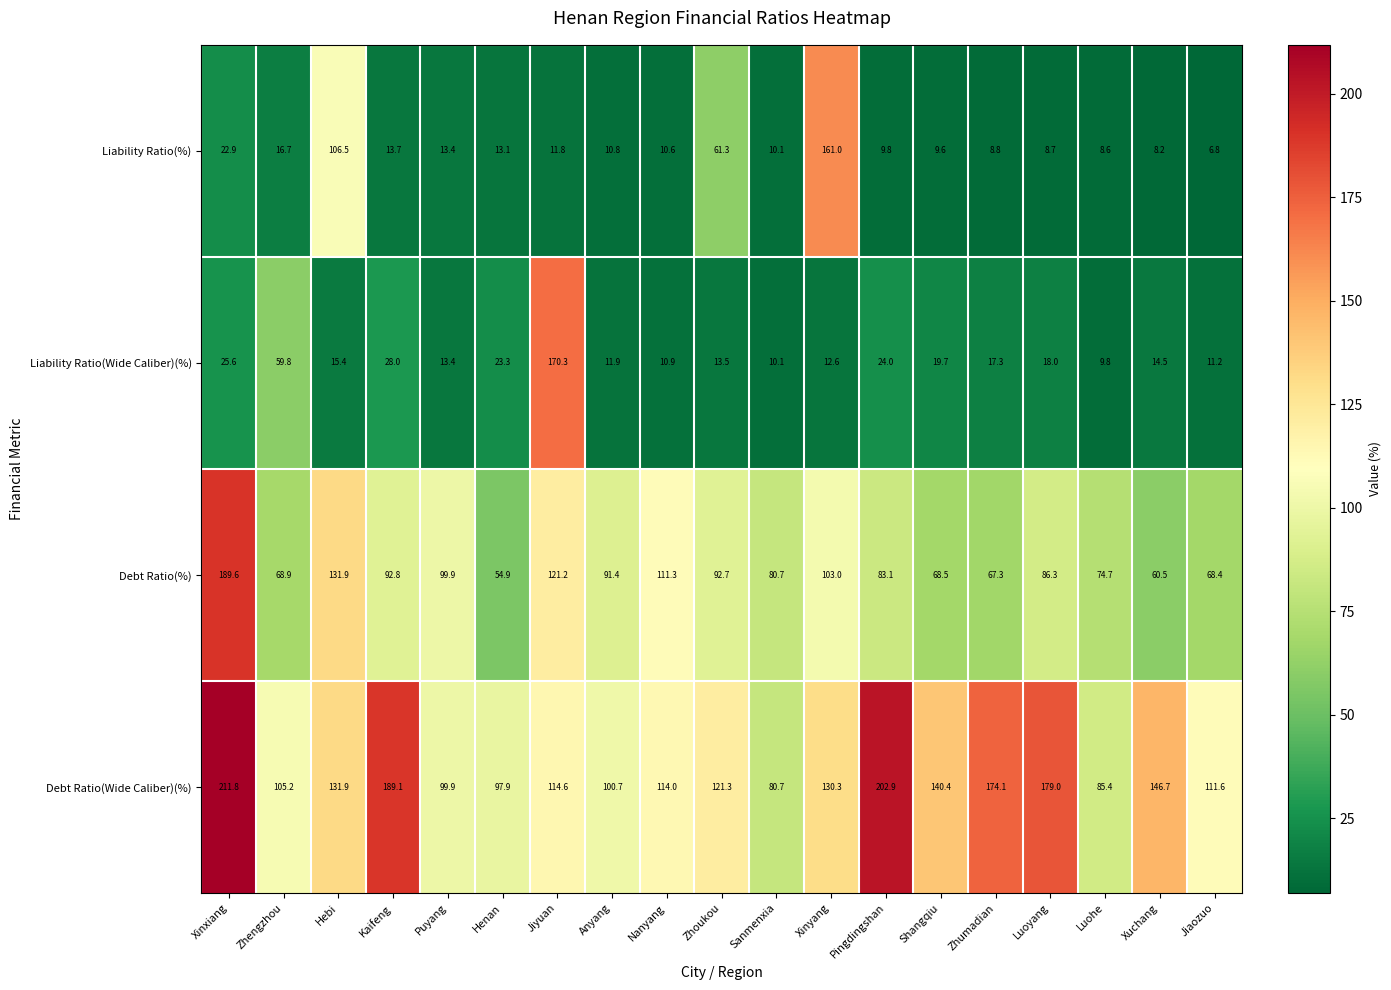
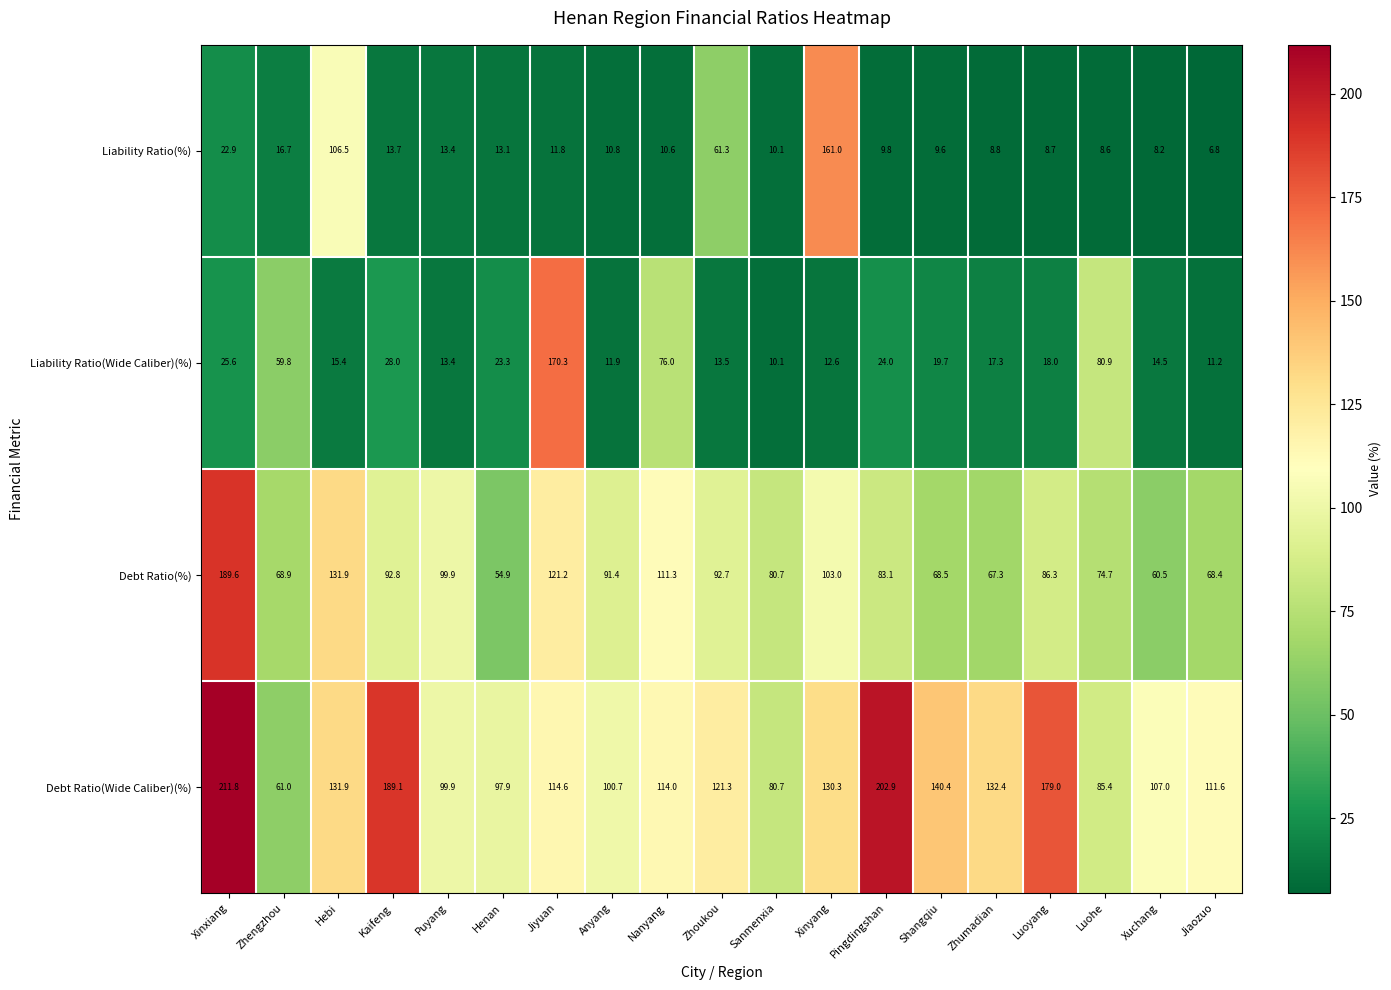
  {
    "Liability Ratio(%)": {
      "Xinxiang": 22.9,
      "Zhengzhou": 16.7,
      "Hebi": 106.5,
      "Kaifeng": 13.7,
      "Puyang": 13.4,
      "Henan": 13.1,
      "Jiyuan": 11.8,
      "Anyang": 10.8,
      "Nanyang": 10.6,
      "Zhoukou": 61.3,
      "Sanmenxia": 10.1,
      "Xinyang": 161.0,
      "Pingdingshan": 9.8,
      "Shangqiu": 9.6,
      "Zhumadian": 8.8,
      "Luoyang": 8.7,
      "Luohe": 8.6,
      "Xuchang": 8.2,
      "Jiaozuo": 6.8
    },
    "Liability Ratio(Wide Caliber)(%)": {
      "Xinxiang": 25.6,
      "Zhengzhou": 59.8,
      "Hebi": 15.4,
      "Kaifeng": 28.0,
      "Puyang": 13.4,
      "Henan": 23.3,
      "Jiyuan": 170.3,
      "Anyang": 11.9,
-     "Nanyang": 10.9,
+     "Nanyang": 76.0,
      "Zhoukou": 13.5,
      "Sanmenxia": 10.1,
      "Xinyang": 12.6,
      "Pingdingshan": 24.0,
      "Shangqiu": 19.7,
      "Zhumadian": 17.3,
      "Luoyang": 18.0,
-     "Luohe": 9.8,
+     "Luohe": 80.9,
      "Xuchang": 14.5,
      "Jiaozuo": 11.2
    },
    "Debt Ratio(%)": {
      "Xinxiang": 189.6,
      "Zhengzhou": 68.9,
      "Hebi": 131.9,
      "Kaifeng": 92.8,
      "Puyang": 99.9,
      "Henan": 54.9,
      "Jiyuan": 121.2,
      "Anyang": 91.4,
      "Nanyang": 111.3,
      "Zhoukou": 92.7,
      "Sanmenxia": 80.7,
      "Xinyang": 103.0,
      "Pingdingshan": 83.1,
      "Shangqiu": 68.5,
      "Zhumadian": 67.3,
      "Luoyang": 86.3,
      "Luohe": 74.7,
      "Xuchang": 60.5,
      "Jiaozuo": 68.4
    },
    "Debt Ratio(Wide Caliber)(%)": {
      "Xinxiang": 211.8,
-     "Zhengzhou": 105.2,
+     "Zhengzhou": 61.0,
      "Hebi": 131.9,
      "Kaifeng": 189.1,
      "Puyang": 99.9,
      "Henan": 97.9,
      "Jiyuan": 114.6,
      "Anyang": 100.7,
      "Nanyang": 114.0,
      "Zhoukou": 121.3,
      "Sanmenxia": 80.7,
      "Xinyang": 130.3,
      "Pingdingshan": 202.9,
      "Shangqiu": 140.4,
-     "Zhumadian": 174.1,
+     "Zhumadian": 132.4,
      "Luoyang": 179.0,
      "Luohe": 85.4,
-     "Xuchang": 146.7,
+     "Xuchang": 107.0,
      "Jiaozuo": 111.6
    }
  }
